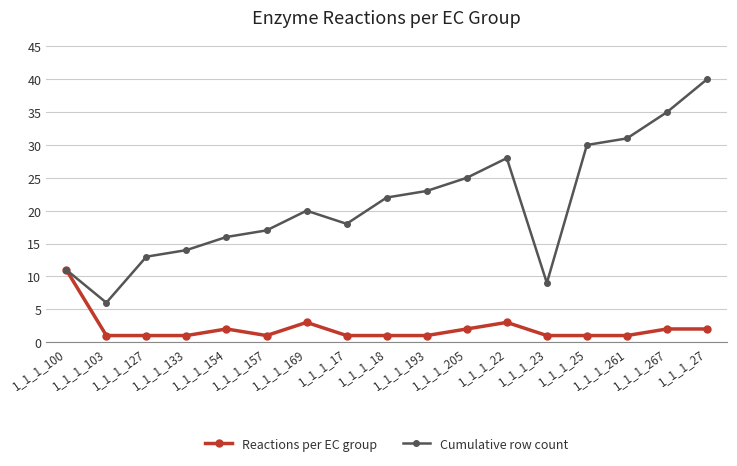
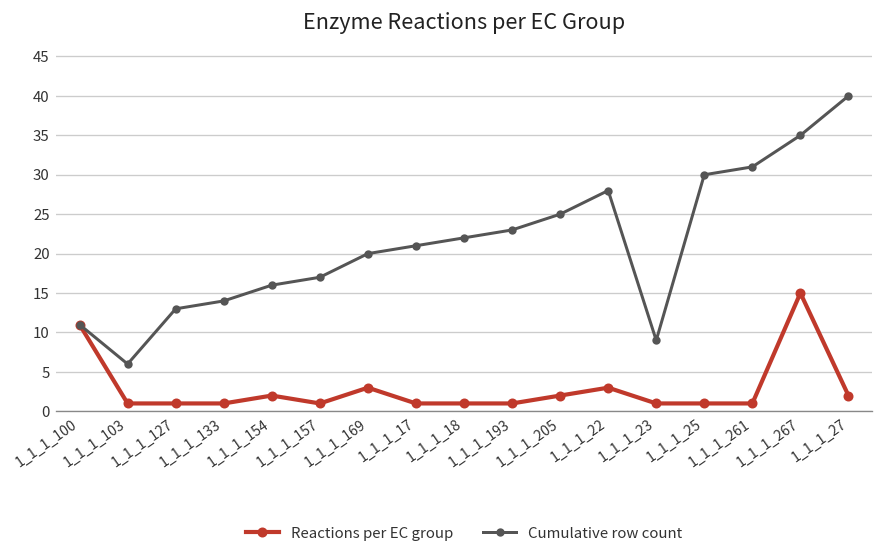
  {
    "Reactions per EC group": {
      "1_1_1_103": 1,
      "1_1_1_127": 1,
      "1_1_1_133": 1,
      "1_1_1_154": 2,
      "1_1_1_157": 1,
      "1_1_1_169": 3,
      "1_1_1_17": 1,
      "1_1_1_18": 1,
      "1_1_1_193": 1,
      "1_1_1_205": 2,
      "1_1_1_22": 3,
      "1_1_1_23": 1,
      "1_1_1_25": 1,
      "1_1_1_261": 1,
-     "1_1_1_267": 2,
+     "1_1_1_267": 15,
      "1_1_1_27": 2
    },
    "Cumulative row count": {
      "1_1_1_103": 6,
      "1_1_1_127": 13,
      "1_1_1_133": 14,
      "1_1_1_154": 16,
      "1_1_1_157": 17,
      "1_1_1_169": 20,
-     "1_1_1_17": 18,
+     "1_1_1_17": 21,
      "1_1_1_18": 22,
      "1_1_1_193": 23,
      "1_1_1_205": 25,
      "1_1_1_22": 28,
      "1_1_1_23": 9,
      "1_1_1_25": 30,
      "1_1_1_261": 31,
      "1_1_1_267": 35,
      "1_1_1_27": 40
    }
  }
